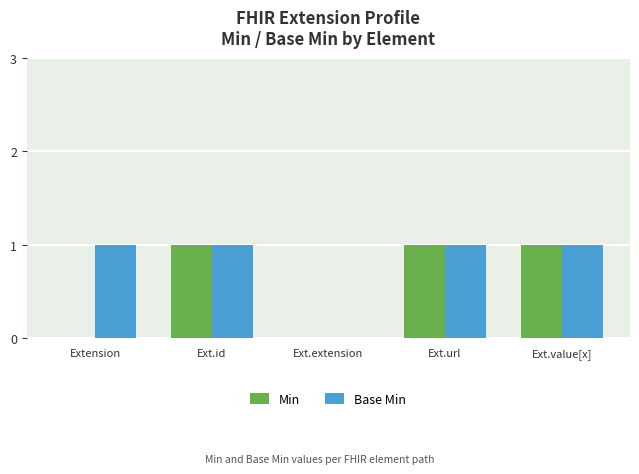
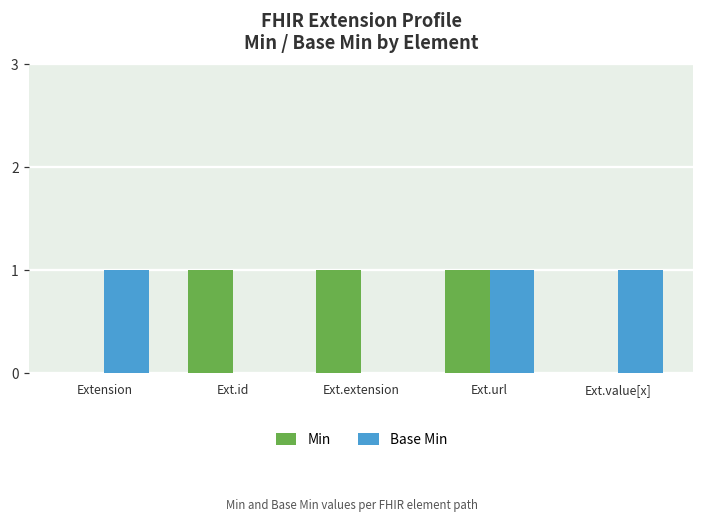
  {
    "Min": {
      "Extension": 0,
      "Ext.id": 1,
-     "Ext.extension": 0,
+     "Ext.extension": 1,
      "Ext.url": 1,
-     "Ext.value[x]": 1
+     "Ext.value[x]": 0
    },
    "Base Min": {
      "Extension": 1,
-     "Ext.id": 1,
+     "Ext.id": 0,
      "Ext.extension": 0,
      "Ext.url": 1,
      "Ext.value[x]": 1
    }
  }
